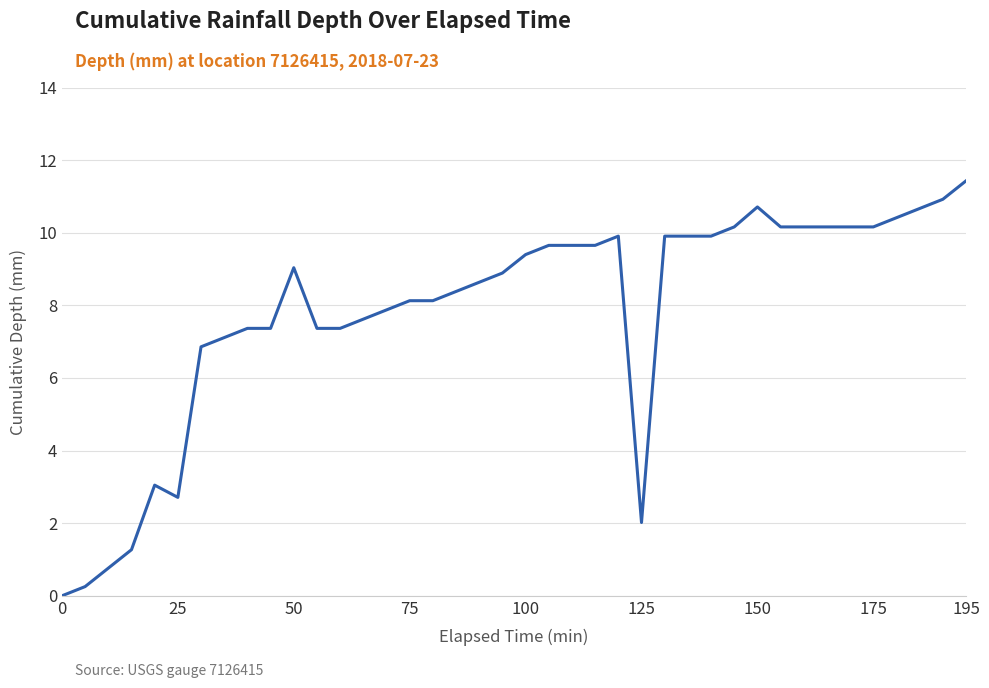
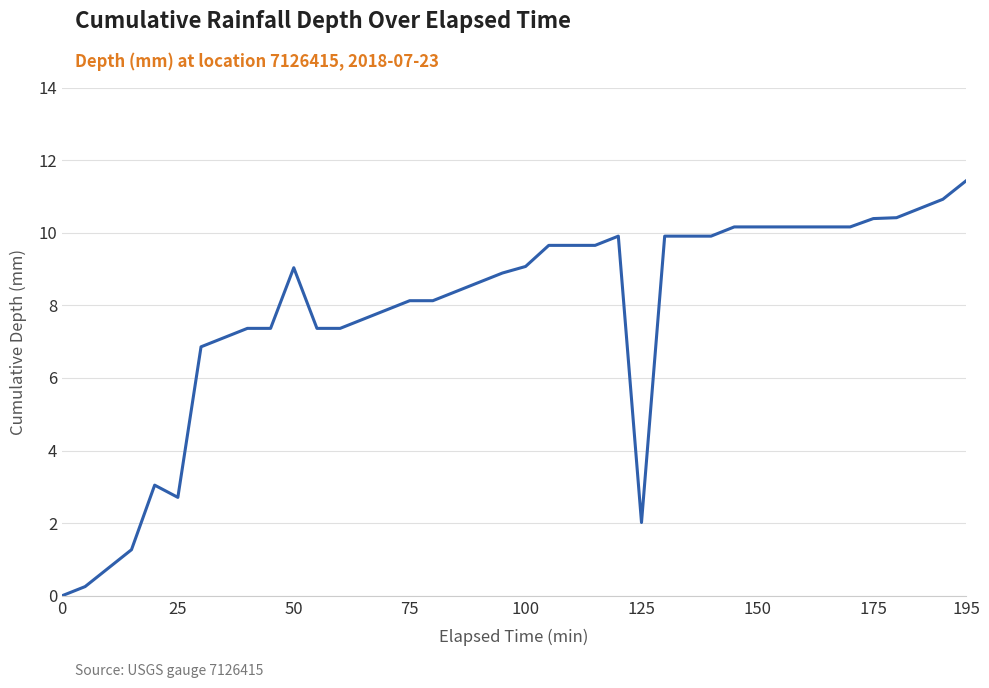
  {
    "0": 0.0,
    "25": 2.7,
    "50": 9.0,
    "75": 8.1,
-   "100": 9.4,
+   "100": 9.1,
    "125": 2.0,
-   "150": 10.7,
-   "175": 10.2,
+   "150": 10.2,
+   "175": 10.4,
    "195": 11.4
  }
